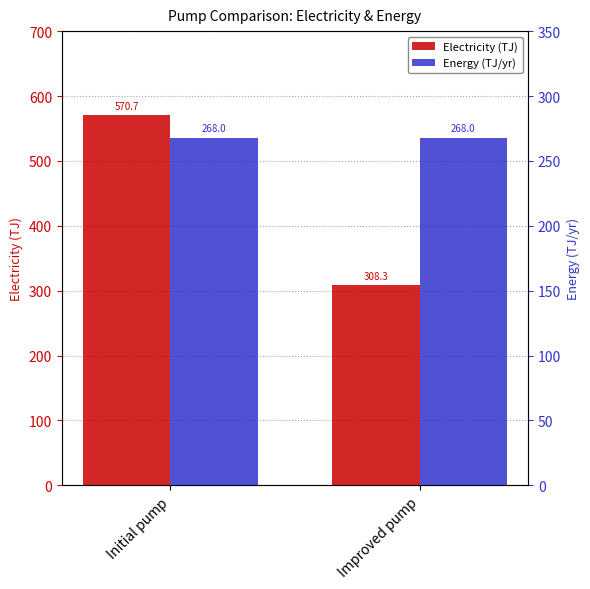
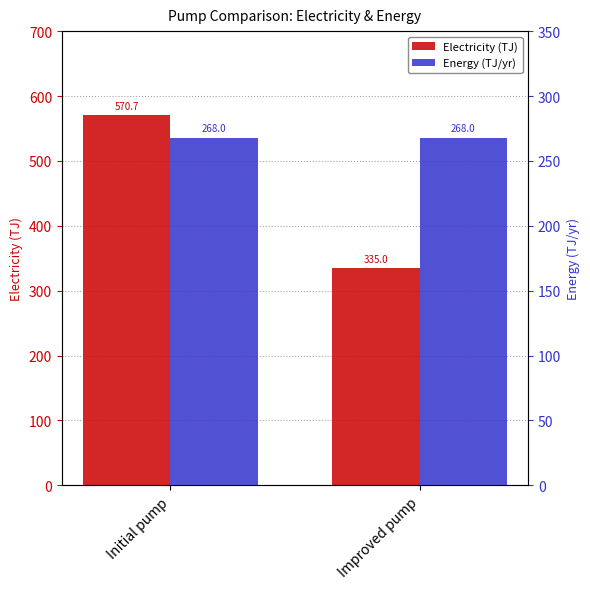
  {
    "Electricity (TJ)": {
      "Initial pump": 570.7,
-     "Improved pump": 308.3
+     "Improved pump": 335.0
    },
    "Energy (TJ/yr)": {
      "Initial pump": 268.0,
      "Improved pump": 268.0
    }
  }
